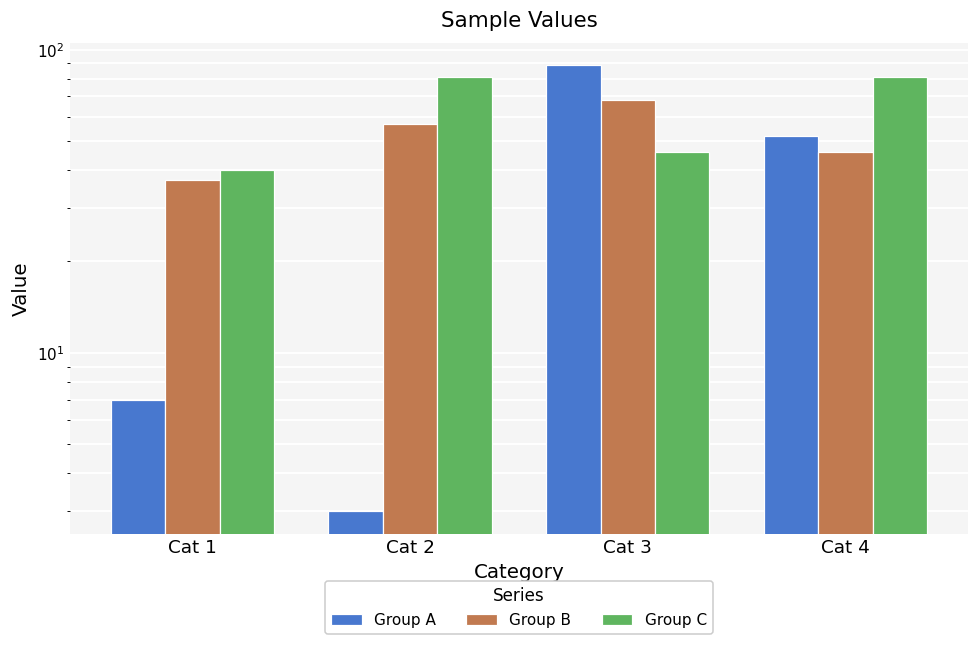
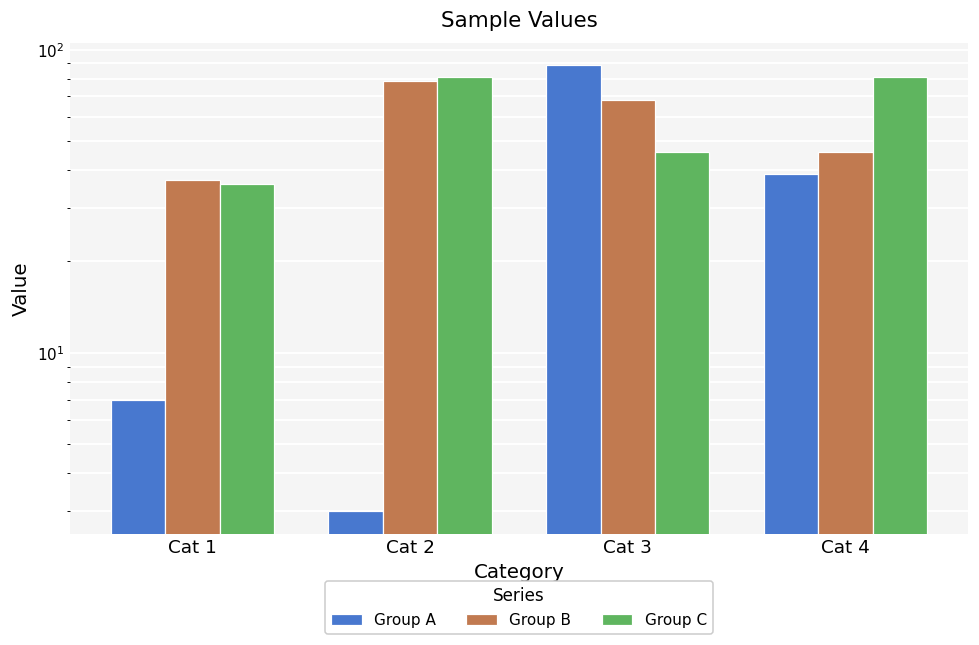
  {
    "Group A": {
      "Cat 1": 7,
      "Cat 2": 3,
      "Cat 3": 89,
-     "Cat 4": 52
+     "Cat 4": 39
    },
    "Group B": {
      "Cat 1": 37,
-     "Cat 2": 57,
+     "Cat 2": 79,
      "Cat 3": 68,
      "Cat 4": 46
    },
    "Group C": {
-     "Cat 1": 40,
+     "Cat 1": 36,
      "Cat 2": 81,
      "Cat 3": 46,
      "Cat 4": 81
    }
  }
